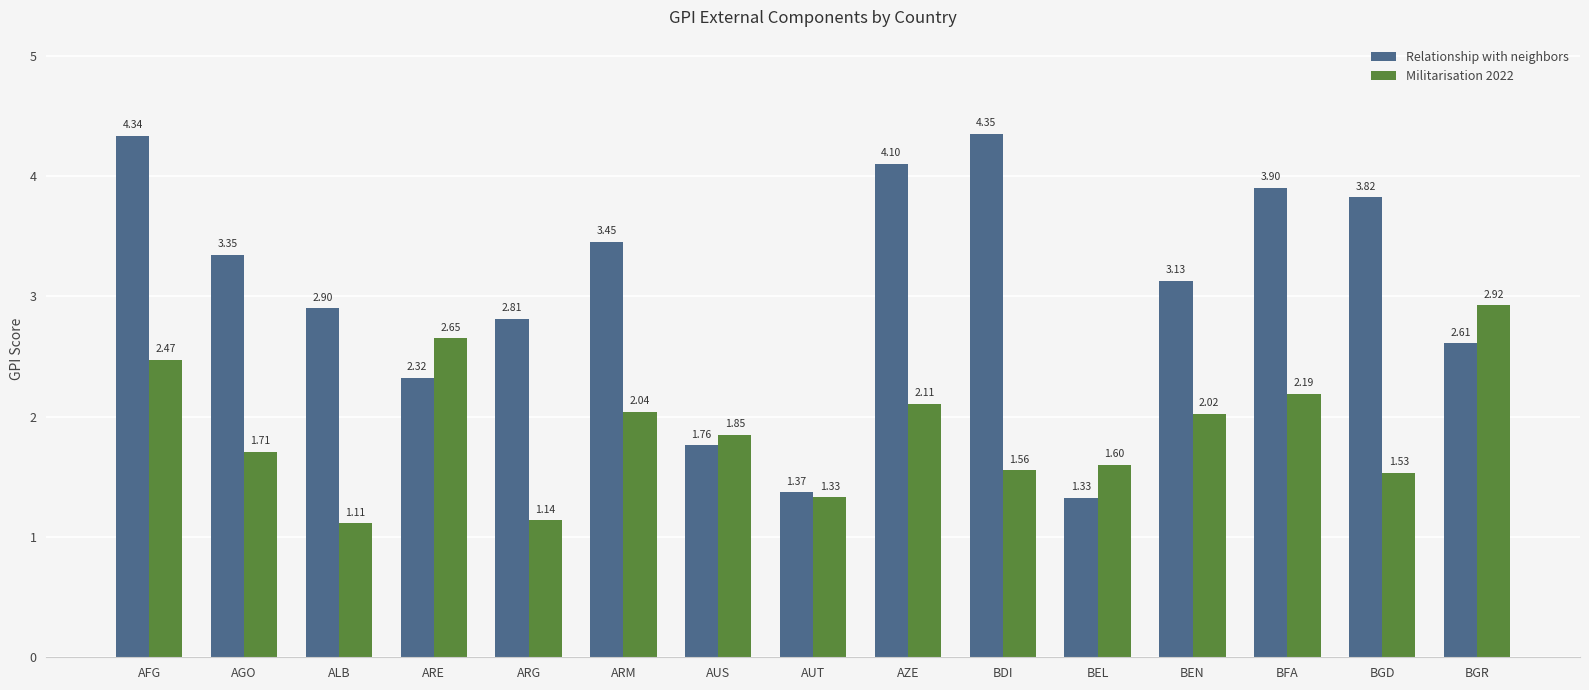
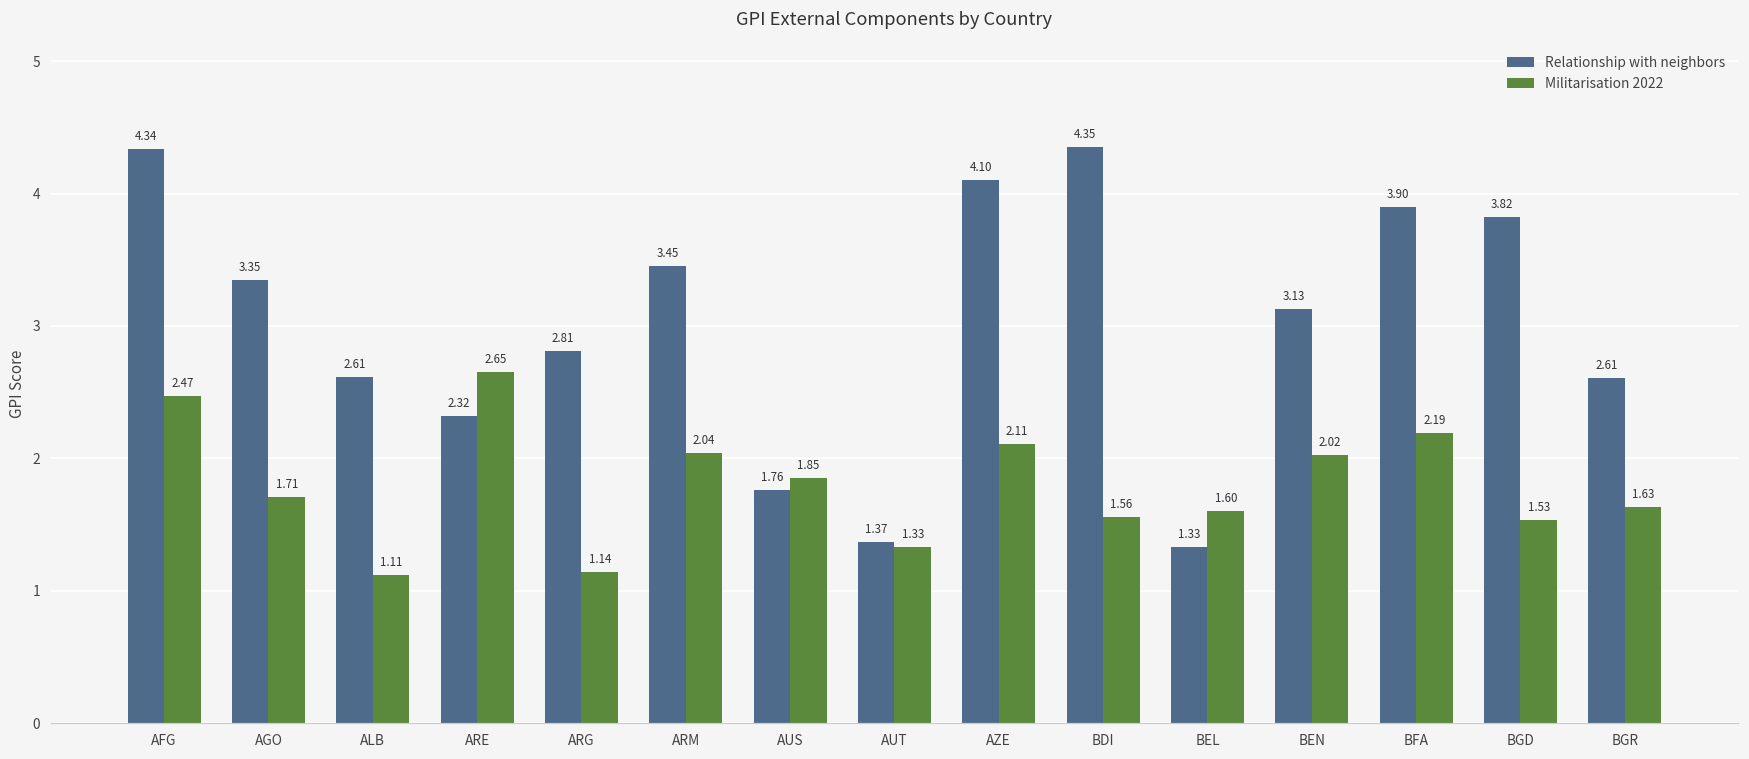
  {
    "Relationship with neighbors": {
      "AFG": 4.34,
      "AGO": 3.35,
-     "ALB": 2.90,
+     "ALB": 2.61,
      "ARE": 2.32,
      "ARG": 2.81,
      "ARM": 3.45,
      "AUS": 1.76,
      "AUT": 1.37,
      "AZE": 4.10,
      "BDI": 4.35,
      "BEL": 1.33,
      "BEN": 3.13,
      "BFA": 3.90,
      "BGD": 3.82,
      "BGR": 2.61
    },
    "Militarisation 2022": {
      "AFG": 2.47,
      "AGO": 1.71,
      "ALB": 1.11,
      "ARE": 2.65,
      "ARG": 1.14,
      "ARM": 2.04,
      "AUS": 1.85,
      "AUT": 1.33,
      "AZE": 2.11,
      "BDI": 1.56,
      "BEL": 1.60,
      "BEN": 2.02,
      "BFA": 2.19,
      "BGD": 1.53,
-     "BGR": 2.92
+     "BGR": 1.63
    }
  }
